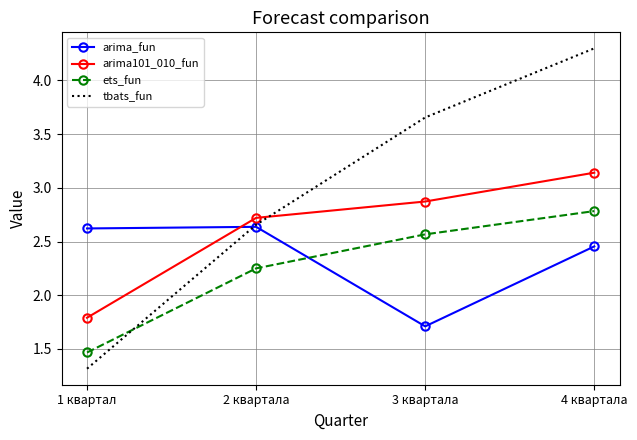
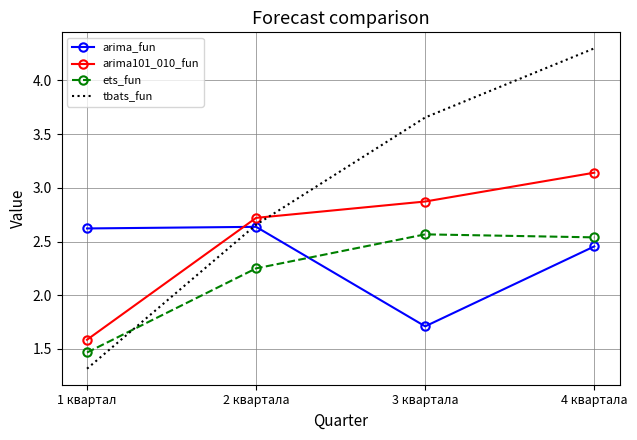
  {
    "arima_fun": {
      "1 квартал": 2.62,
      "3 квартала": 1.71,
      "4 квартала": 2.45
    },
    "arima101_010_fun": {
-     "1 квартал": 1.79,
+     "1 квартал": 1.59,
      "2 квартала": 2.72,
      "3 квартала": 2.87,
      "4 квартала": 3.14
    },
    "ets_fun": {
      "1 квартал": 1.47,
      "2 квартала": 2.25,
      "3 квартала": 2.57,
-     "4 квартала": 2.78
+     "4 квартала": 2.54
    },
    "tbats_fun": {
      "1 квартал": 1.32,
      "3 квартала": 3.66,
      "4 квартала": 4.30
    }
  }
